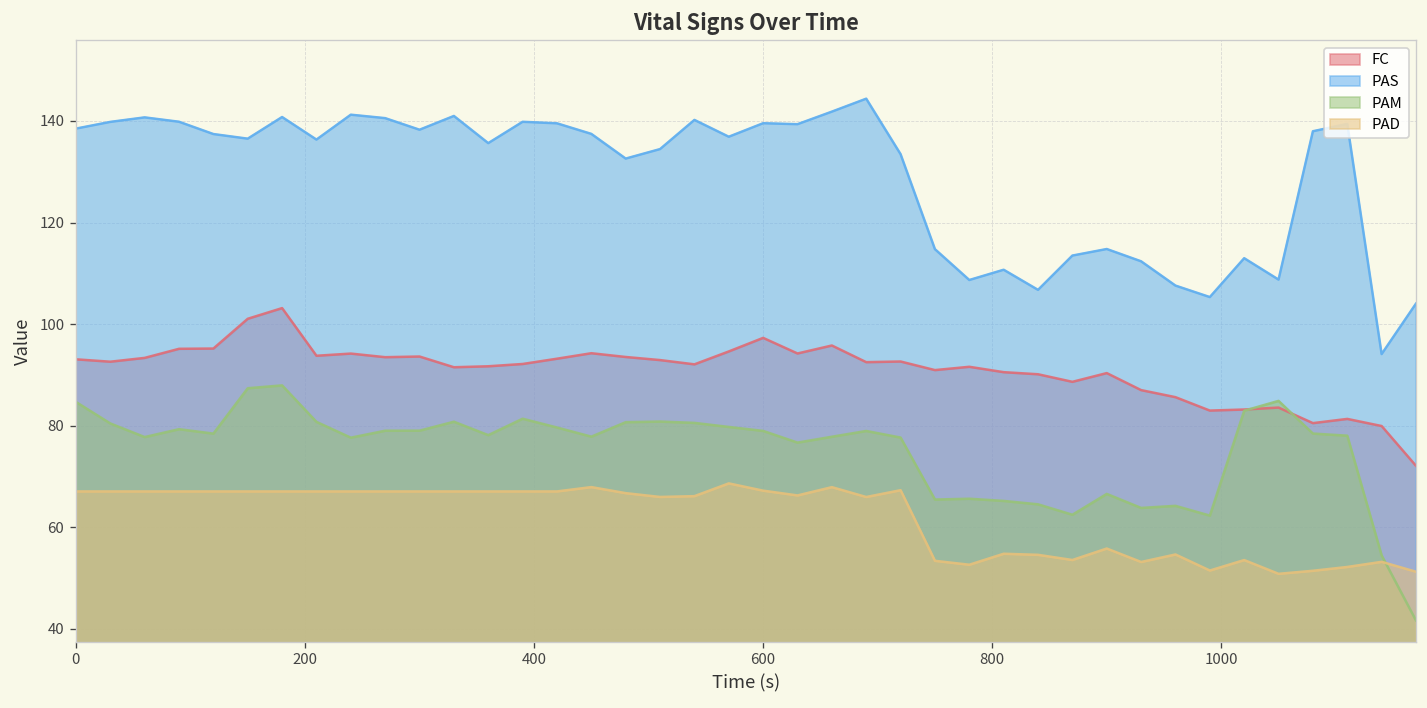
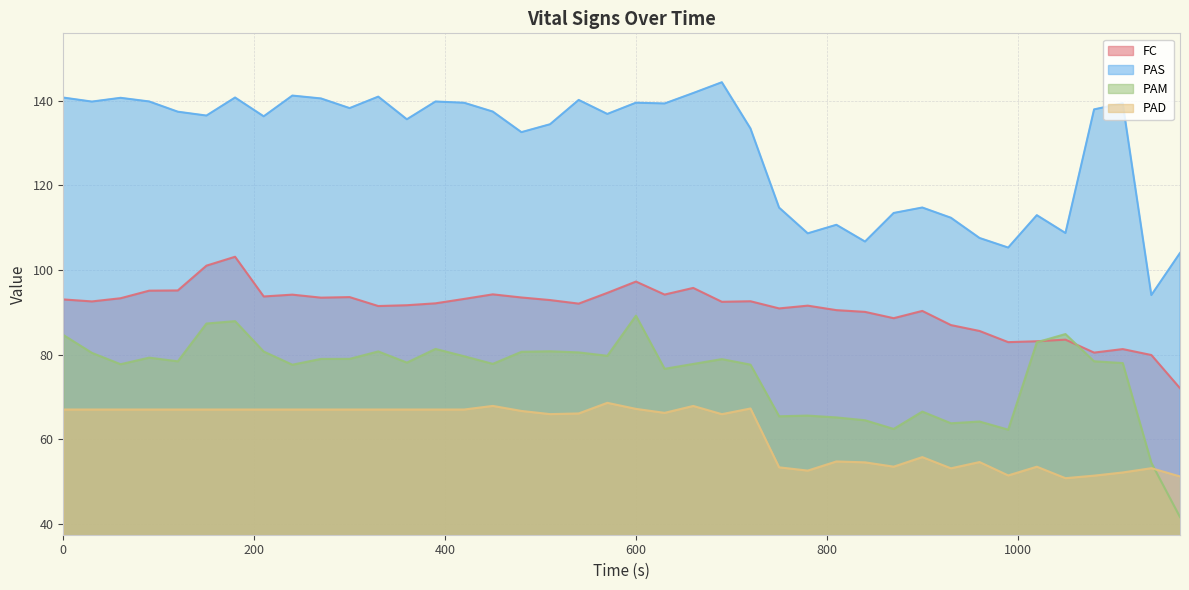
  {
    "FC": {
      "0": 93,
      "600": 97
    },
    "PAS": {
-     "0": 138,
+     "0": 141,
      "600": 140
    },
    "PAM": {
      "0": 85,
-     "600": 79
+     "600": 89
    },
    "PAD": {
      "0": 67,
      "600": 67
    }
  }
